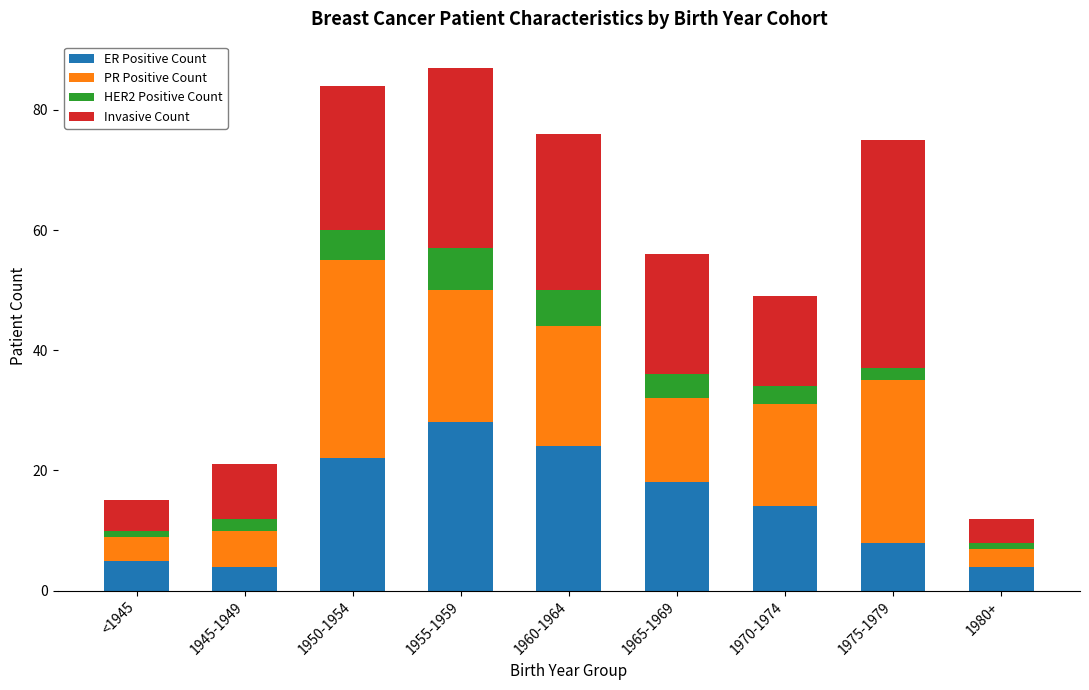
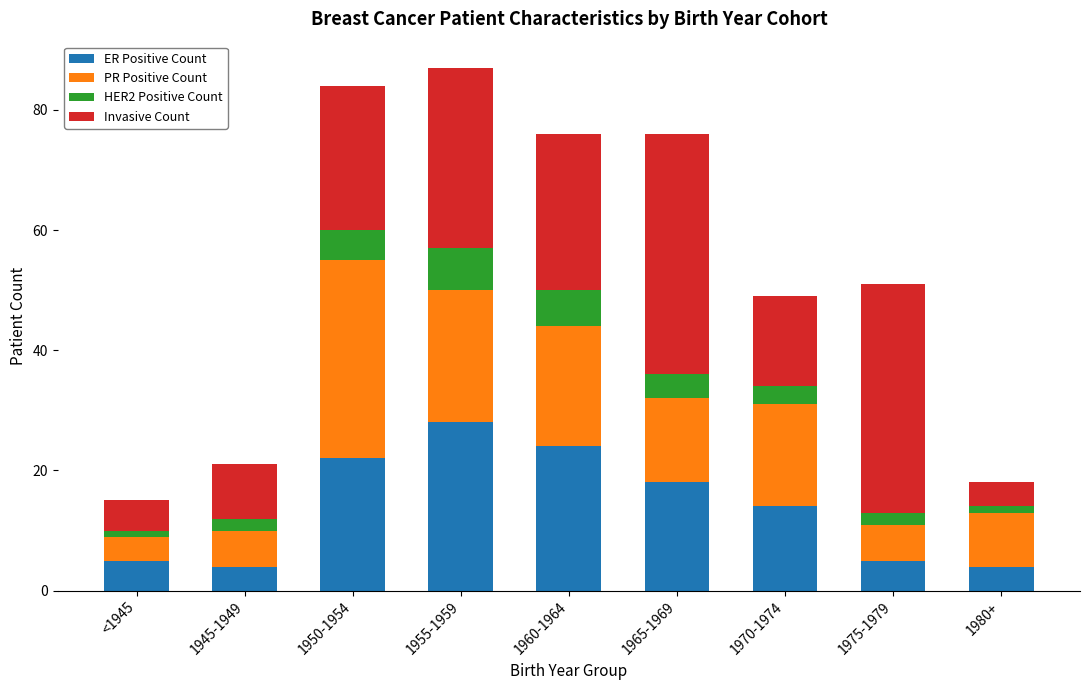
  {
    "ER Positive Count": {
      "<1945": 5,
      "1945-1949": 4,
      "1950-1954": 22,
      "1955-1959": 28,
      "1960-1964": 24,
      "1965-1969": 18,
      "1970-1974": 14,
-     "1975-1979": 8,
+     "1975-1979": 5,
      "1980+": 4
    },
    "PR Positive Count": {
      "<1945": 4,
      "1945-1949": 6,
      "1950-1954": 33,
      "1955-1959": 22,
      "1960-1964": 20,
      "1965-1969": 14,
      "1970-1974": 17,
-     "1975-1979": 27,
-     "1980+": 3
+     "1975-1979": 6,
+     "1980+": 9
    },
    "HER2 Positive Count": {
      "<1945": 1,
      "1945-1949": 2,
      "1950-1954": 5,
      "1955-1959": 7,
      "1960-1964": 6,
      "1965-1969": 4,
      "1970-1974": 3,
      "1975-1979": 2,
      "1980+": 1
    },
    "Invasive Count": {
      "<1945": 5,
      "1945-1949": 9,
      "1950-1954": 24,
      "1955-1959": 30,
      "1960-1964": 26,
-     "1965-1969": 20,
+     "1965-1969": 40,
      "1970-1974": 15,
      "1975-1979": 38,
      "1980+": 4
    }
  }
